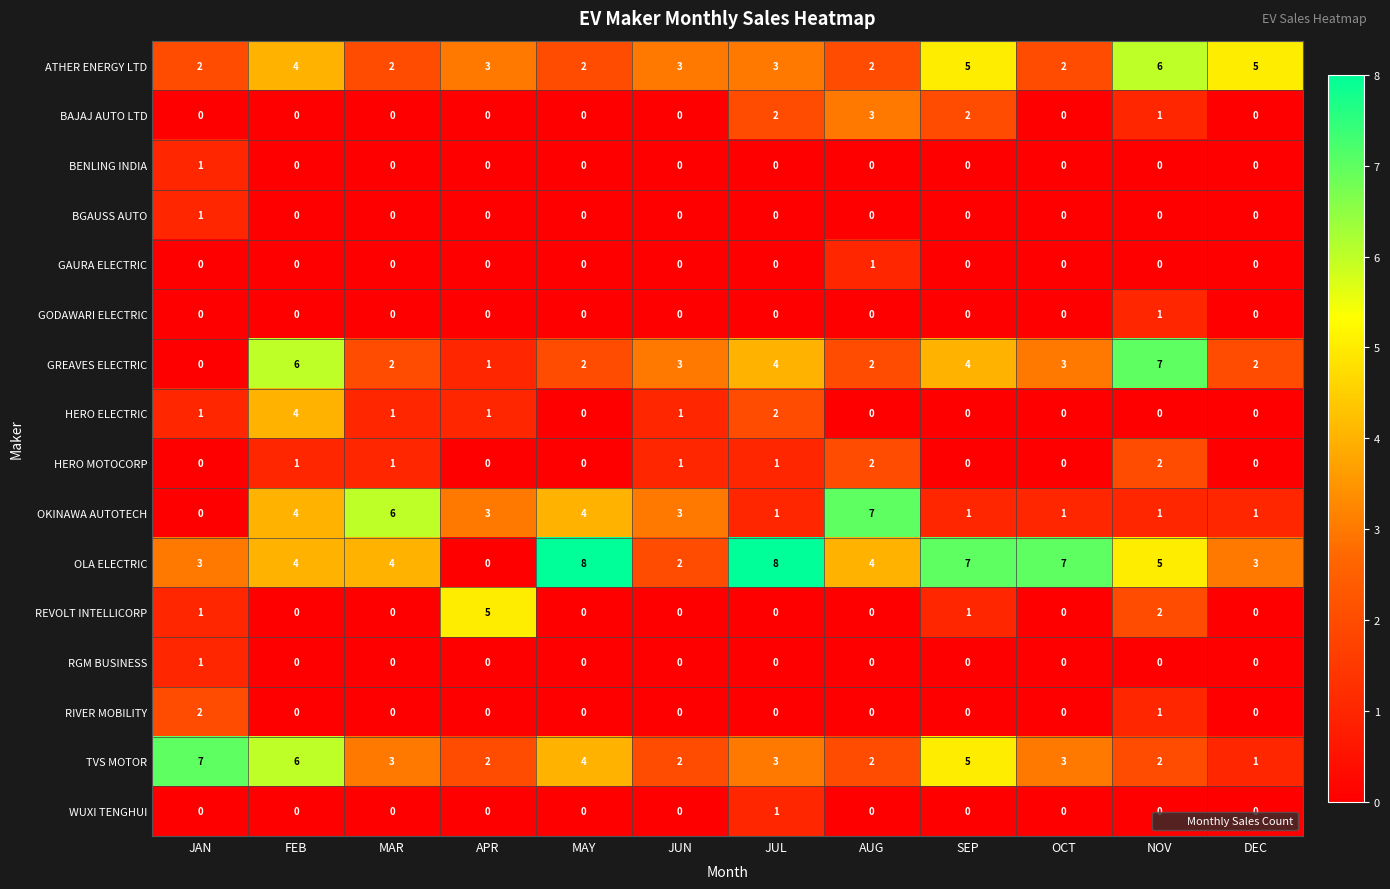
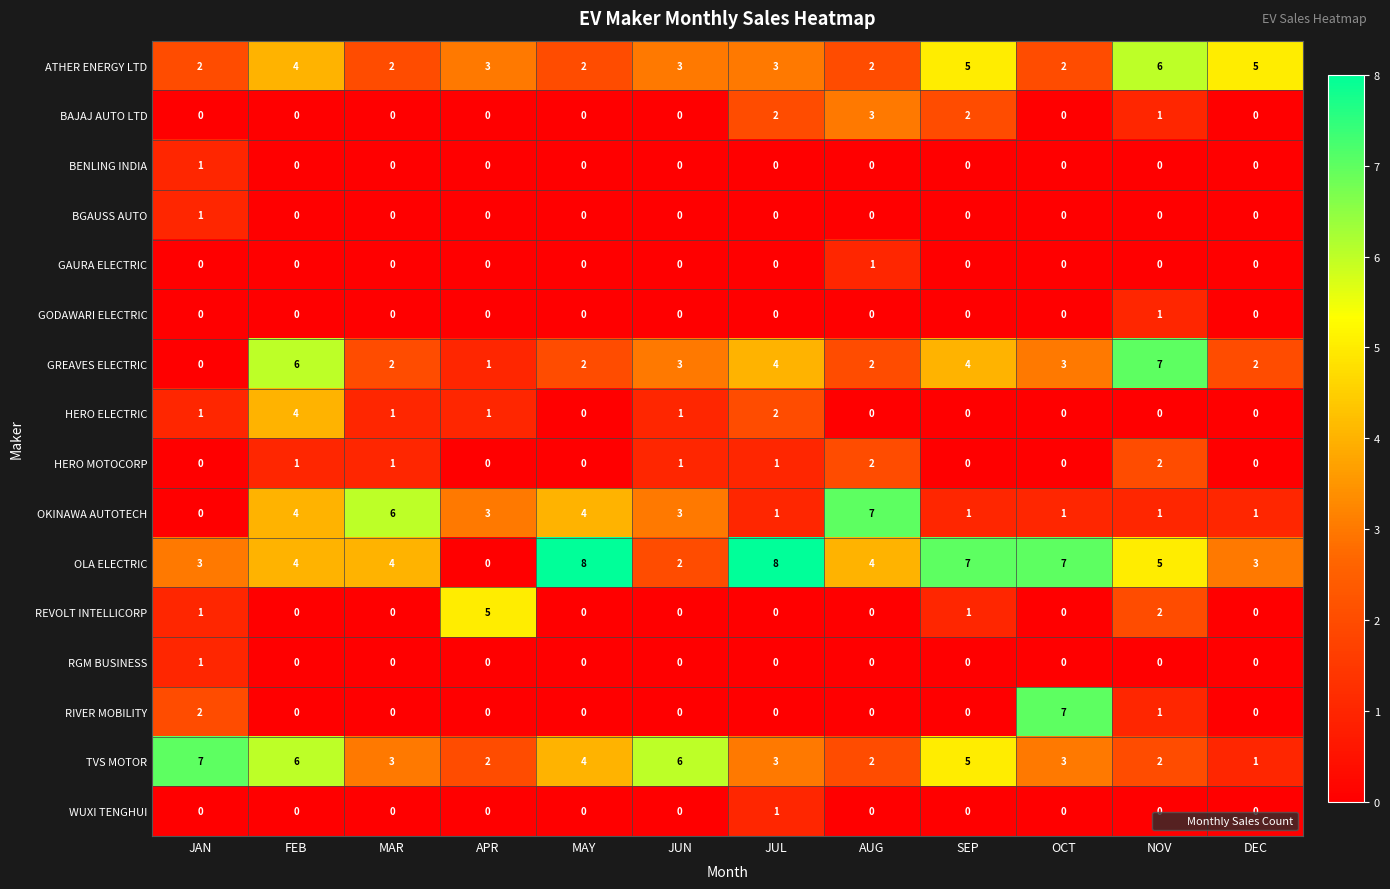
  {
    "ATHER ENERGY LTD": {
      "JAN": 2,
      "FEB": 4,
      "MAR": 2,
      "APR": 3,
      "MAY": 2,
      "JUN": 3,
      "JUL": 3,
      "AUG": 2,
      "SEP": 5,
      "OCT": 2,
      "NOV": 6,
      "DEC": 5
    },
    "BAJAJ AUTO LTD": {
      "JAN": 0,
      "FEB": 0,
      "MAR": 0,
      "APR": 0,
      "MAY": 0,
      "JUN": 0,
      "JUL": 2,
      "AUG": 3,
      "SEP": 2,
      "OCT": 0,
      "NOV": 1,
      "DEC": 0
    },
    "BENLING INDIA": {
      "JAN": 1,
      "FEB": 0,
      "MAR": 0,
      "APR": 0,
      "MAY": 0,
      "JUN": 0,
      "JUL": 0,
      "AUG": 0,
      "SEP": 0,
      "OCT": 0,
      "NOV": 0,
      "DEC": 0
    },
    "BGAUSS AUTO": {
      "JAN": 1,
      "FEB": 0,
      "MAR": 0,
      "APR": 0,
      "MAY": 0,
      "JUN": 0,
      "JUL": 0,
      "AUG": 0,
      "SEP": 0,
      "OCT": 0,
      "NOV": 0,
      "DEC": 0
    },
    "GAURA ELECTRIC": {
      "JAN": 0,
      "FEB": 0,
      "MAR": 0,
      "APR": 0,
      "MAY": 0,
      "JUN": 0,
      "JUL": 0,
      "AUG": 1,
      "SEP": 0,
      "OCT": 0,
      "NOV": 0,
      "DEC": 0
    },
    "GODAWARI ELECTRIC": {
      "JAN": 0,
      "FEB": 0,
      "MAR": 0,
      "APR": 0,
      "MAY": 0,
      "JUN": 0,
      "JUL": 0,
      "AUG": 0,
      "SEP": 0,
      "OCT": 0,
      "NOV": 1,
      "DEC": 0
    },
    "GREAVES ELECTRIC": {
      "JAN": 0,
      "FEB": 6,
      "MAR": 2,
      "APR": 1,
      "MAY": 2,
      "JUN": 3,
      "JUL": 4,
      "AUG": 2,
      "SEP": 4,
      "OCT": 3,
      "NOV": 7,
      "DEC": 2
    },
    "HERO ELECTRIC": {
      "JAN": 1,
      "FEB": 4,
      "MAR": 1,
      "APR": 1,
      "MAY": 0,
      "JUN": 1,
      "JUL": 2,
      "AUG": 0,
      "SEP": 0,
      "OCT": 0,
      "NOV": 0,
      "DEC": 0
    },
    "HERO MOTOCORP": {
      "JAN": 0,
      "FEB": 1,
      "MAR": 1,
      "APR": 0,
      "MAY": 0,
      "JUN": 1,
      "JUL": 1,
      "AUG": 2,
      "SEP": 0,
      "OCT": 0,
      "NOV": 2,
      "DEC": 0
    },
    "OKINAWA AUTOTECH": {
      "JAN": 0,
      "FEB": 4,
      "MAR": 6,
      "APR": 3,
      "MAY": 4,
      "JUN": 3,
      "JUL": 1,
      "AUG": 7,
      "SEP": 1,
      "OCT": 1,
      "NOV": 1,
      "DEC": 1
    },
    "OLA ELECTRIC": {
      "JAN": 3,
      "FEB": 4,
      "MAR": 4,
      "APR": 0,
      "MAY": 8,
      "JUN": 2,
      "JUL": 8,
      "AUG": 4,
      "SEP": 7,
      "OCT": 7,
      "NOV": 5,
      "DEC": 3
    },
    "REVOLT INTELLICORP": {
      "JAN": 1,
      "FEB": 0,
      "MAR": 0,
      "APR": 5,
      "MAY": 0,
      "JUN": 0,
      "JUL": 0,
      "AUG": 0,
      "SEP": 1,
      "OCT": 0,
      "NOV": 2,
      "DEC": 0
    },
    "RGM BUSINESS": {
      "JAN": 1,
      "FEB": 0,
      "MAR": 0,
      "APR": 0,
      "MAY": 0,
      "JUN": 0,
      "JUL": 0,
      "AUG": 0,
      "SEP": 0,
      "OCT": 0,
      "NOV": 0,
      "DEC": 0
    },
    "RIVER MOBILITY": {
      "JAN": 2,
      "FEB": 0,
      "MAR": 0,
      "APR": 0,
      "MAY": 0,
      "JUN": 0,
      "JUL": 0,
      "AUG": 0,
      "SEP": 0,
-     "OCT": 0,
+     "OCT": 7,
      "NOV": 1,
      "DEC": 0
    },
    "TVS MOTOR": {
      "JAN": 7,
      "FEB": 6,
      "MAR": 3,
      "APR": 2,
      "MAY": 4,
-     "JUN": 2,
+     "JUN": 6,
      "JUL": 3,
      "AUG": 2,
      "SEP": 5,
      "OCT": 3,
      "NOV": 2,
      "DEC": 1
    },
    "WUXI TENGHUI": {
      "JAN": 0,
      "FEB": 0,
      "MAR": 0,
      "APR": 0,
      "MAY": 0,
      "JUN": 0,
      "JUL": 1,
      "AUG": 0,
      "SEP": 0,
      "OCT": 0
    }
  }
